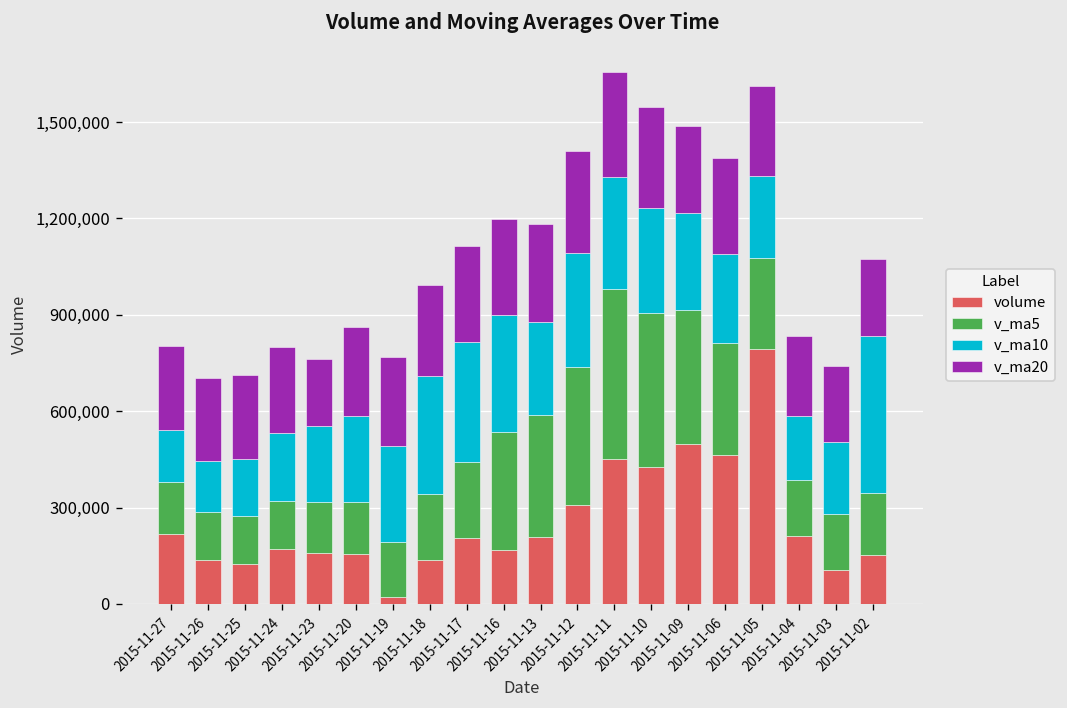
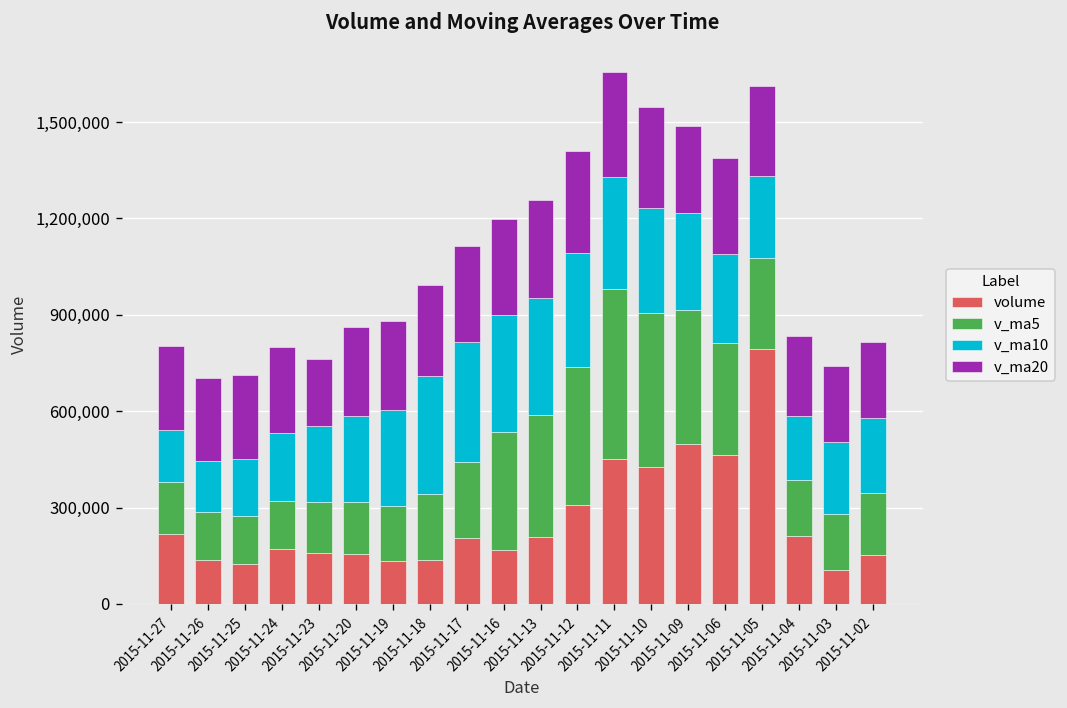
  {
    "volume": {
      "2015-11-27": "220,000",
      "2015-11-26": "140,000",
      "2015-11-25": "120,000",
      "2015-11-24": "170,000",
      "2015-11-23": "160,000",
      "2015-11-20": "160,000",
-     "2015-11-19": "20,000",
+     "2015-11-19": "130,000",
      "2015-11-18": "140,000",
      "2015-11-17": "210,000",
      "2015-11-16": "170,000",
      "2015-11-13": "210,000",
      "2015-11-12": "310,000",
      "2015-11-11": "450,000",
      "2015-11-10": "430,000",
      "2015-11-09": "500,000",
      "2015-11-06": "460,000",
      "2015-11-05": "790,000",
      "2015-11-04": "210,000",
      "2015-11-03": "110,000",
      "2015-11-02": "150,000"
    },
    "v_ma5": {
      "2015-11-27": "160,000",
      "2015-11-26": "150,000",
      "2015-11-25": "150,000",
      "2015-11-24": "150,000",
      "2015-11-23": "160,000",
      "2015-11-20": "160,000",
      "2015-11-19": "170,000",
      "2015-11-18": "210,000",
      "2015-11-17": "230,000",
      "2015-11-16": "370,000",
      "2015-11-13": "380,000",
      "2015-11-12": "430,000",
      "2015-11-11": "530,000",
      "2015-11-10": "480,000",
      "2015-11-09": "420,000",
      "2015-11-06": "350,000",
      "2015-11-05": "280,000",
      "2015-11-04": "170,000",
      "2015-11-03": "170,000",
      "2015-11-02": "190,000"
    },
    "v_ma10": {
      "2015-11-27": "160,000",
      "2015-11-26": "160,000",
      "2015-11-25": "180,000",
      "2015-11-24": "210,000",
      "2015-11-23": "240,000",
      "2015-11-20": "270,000",
      "2015-11-19": "300,000",
      "2015-11-18": "370,000",
      "2015-11-17": "370,000",
      "2015-11-16": "360,000",
-     "2015-11-13": "290,000",
+     "2015-11-13": "360,000",
      "2015-11-12": "360,000",
      "2015-11-11": "350,000",
      "2015-11-10": "330,000",
      "2015-11-09": "300,000",
      "2015-11-06": "280,000",
      "2015-11-05": "250,000",
      "2015-11-04": "200,000",
      "2015-11-03": "220,000",
-     "2015-11-02": "490,000"
+     "2015-11-02": "230,000"
    },
    "v_ma20": {
      "2015-11-27": "260,000",
      "2015-11-26": "260,000",
      "2015-11-25": "260,000",
      "2015-11-24": "270,000",
      "2015-11-23": "210,000",
      "2015-11-20": "270,000",
      "2015-11-19": "280,000",
      "2015-11-18": "280,000",
      "2015-11-17": "300,000",
      "2015-11-16": "300,000",
      "2015-11-13": "310,000",
      "2015-11-12": "320,000",
      "2015-11-11": "330,000",
      "2015-11-10": "320,000",
      "2015-11-09": "270,000",
      "2015-11-06": "300,000",
      "2015-11-05": "280,000",
      "2015-11-04": "250,000",
      "2015-11-03": "240,000",
      "2015-11-02": "240,000"
    }
  }
